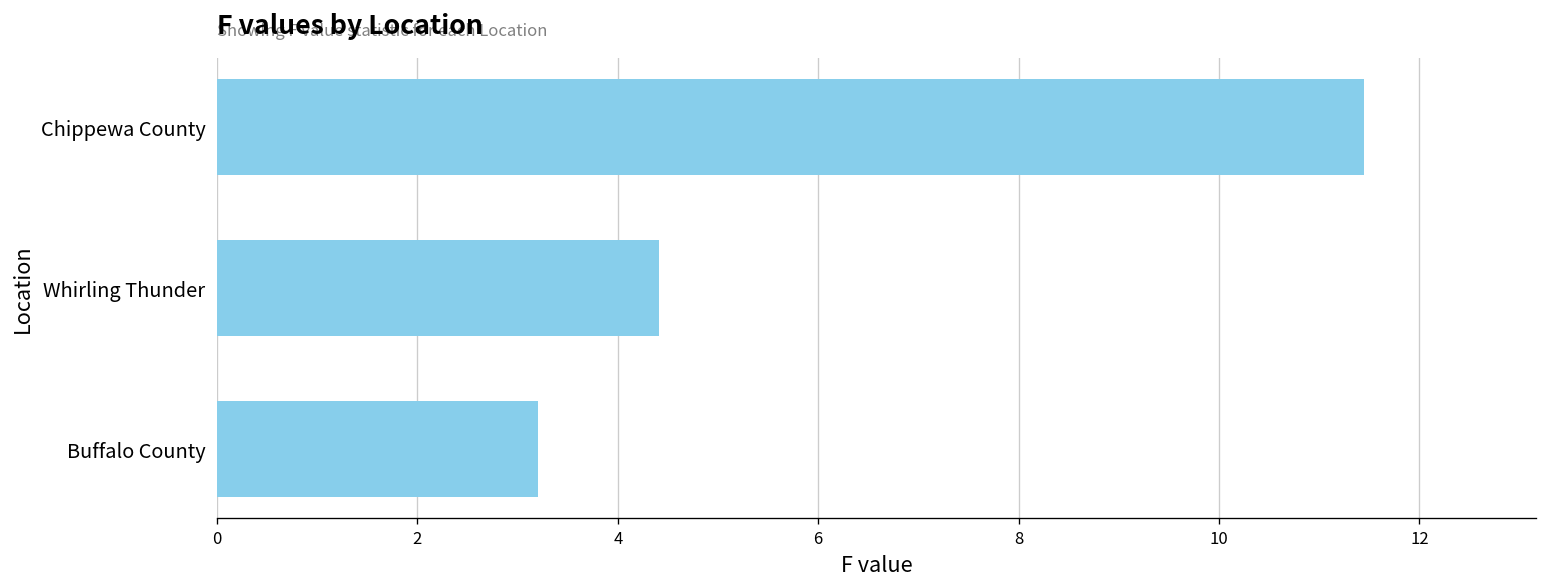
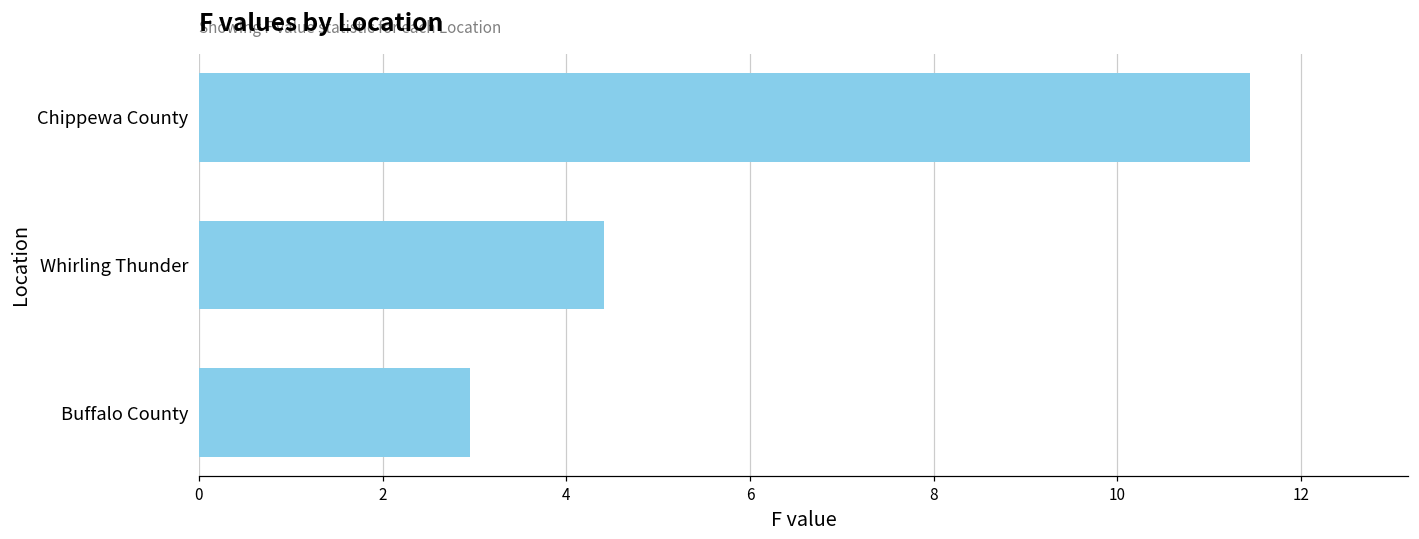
  {
    "Chippewa County": 11.4,
    "Whirling Thunder": 4.4,
-   "Buffalo County": 3.2
+   "Buffalo County": 3.0
  }
